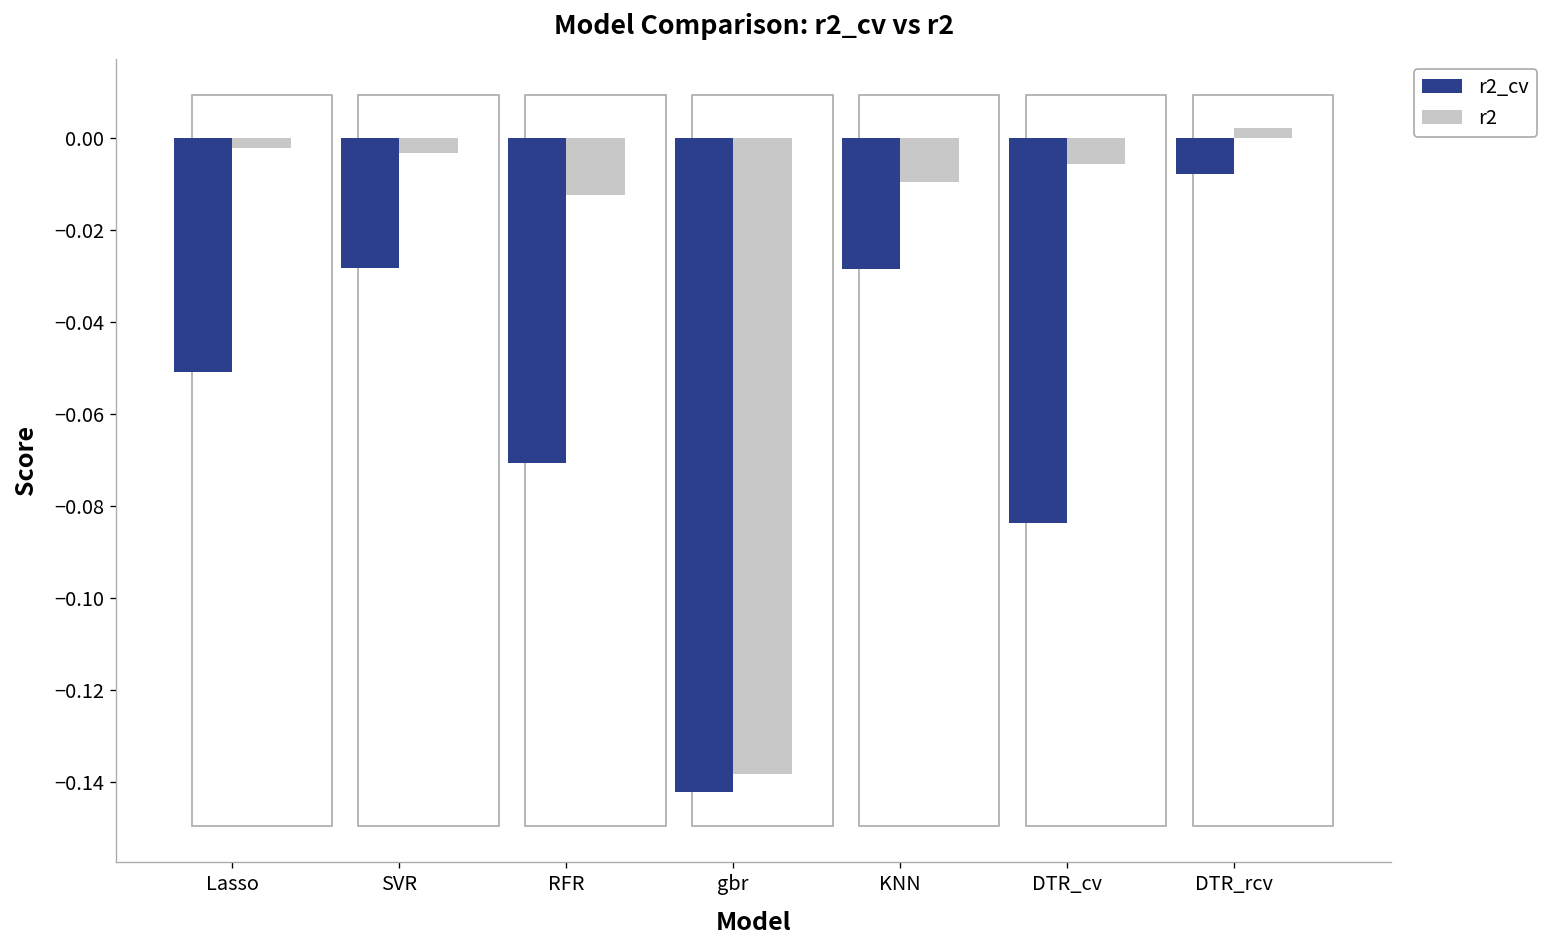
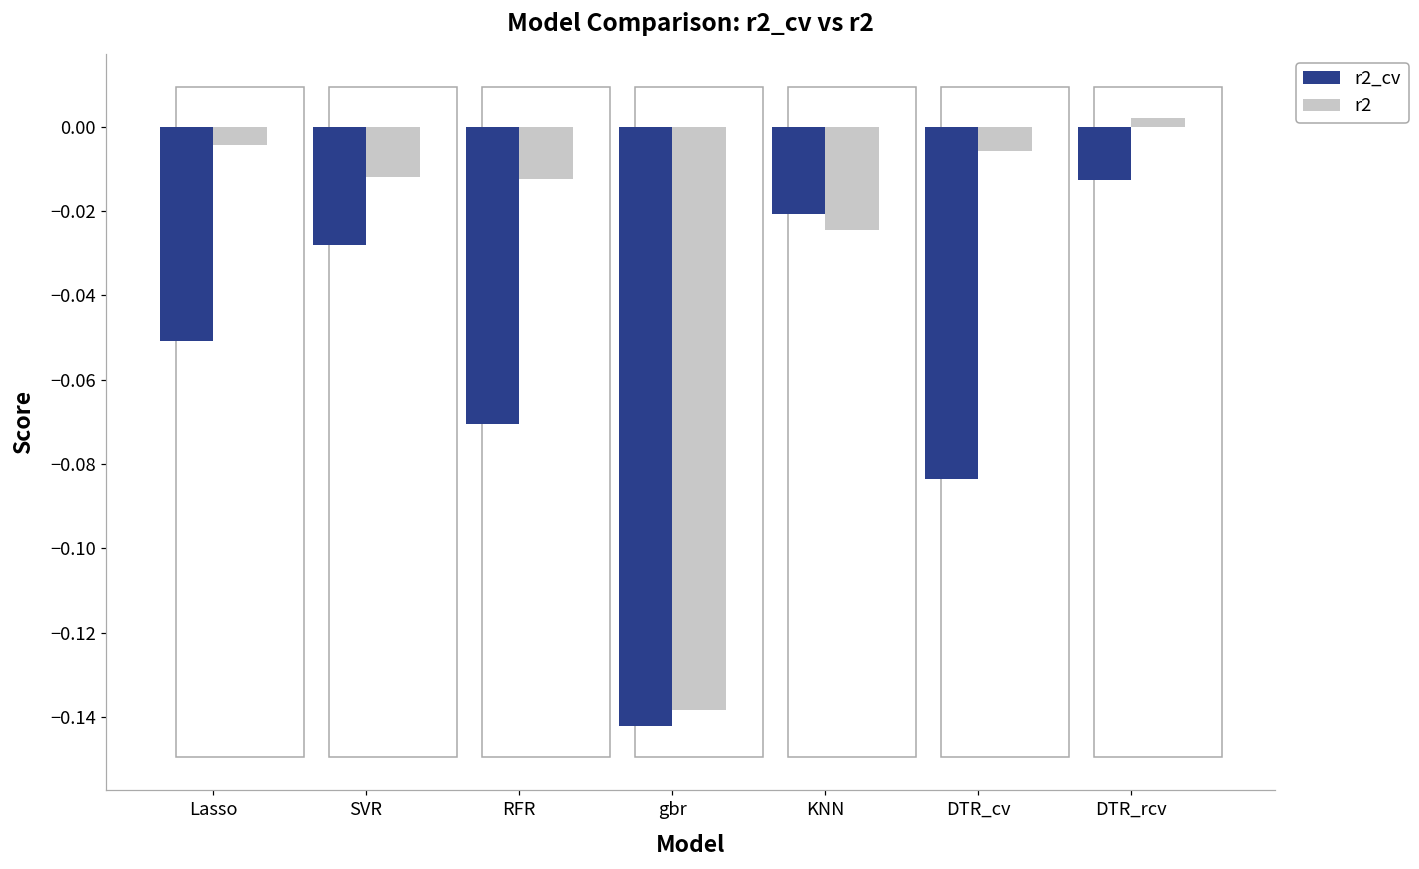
  {
    "r2_cv": {
      "Lasso": -0.051,
      "SVR": -0.028,
      "RFR": -0.071,
      "gbr": -0.142,
-     "KNN": -0.028,
+     "KNN": -0.021,
      "DTR_cv": -0.084,
-     "DTR_rcv": -0.008
+     "DTR_rcv": -0.013
    },
    "r2": {
-     "Lasso": -0.002,
-     "SVR": -0.003,
+     "Lasso": -0.004,
+     "SVR": -0.012,
      "RFR": -0.012,
      "gbr": -0.138,
-     "KNN": -0.010,
+     "KNN": -0.024,
      "DTR_cv": -0.006,
      "DTR_rcv": 0.002
    }
  }
